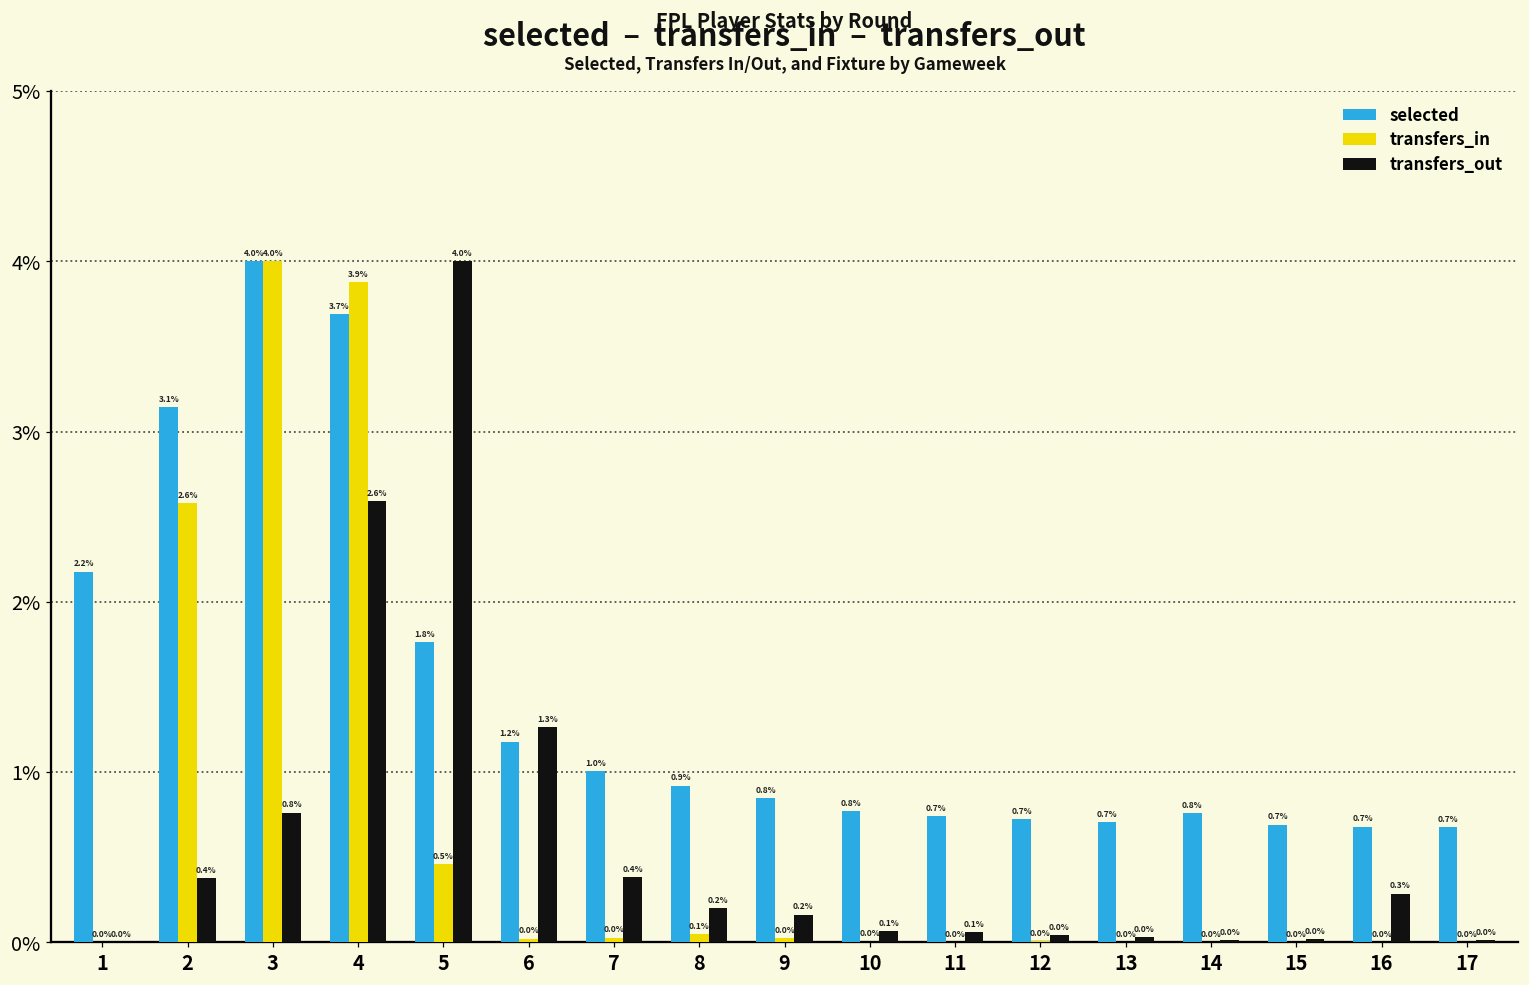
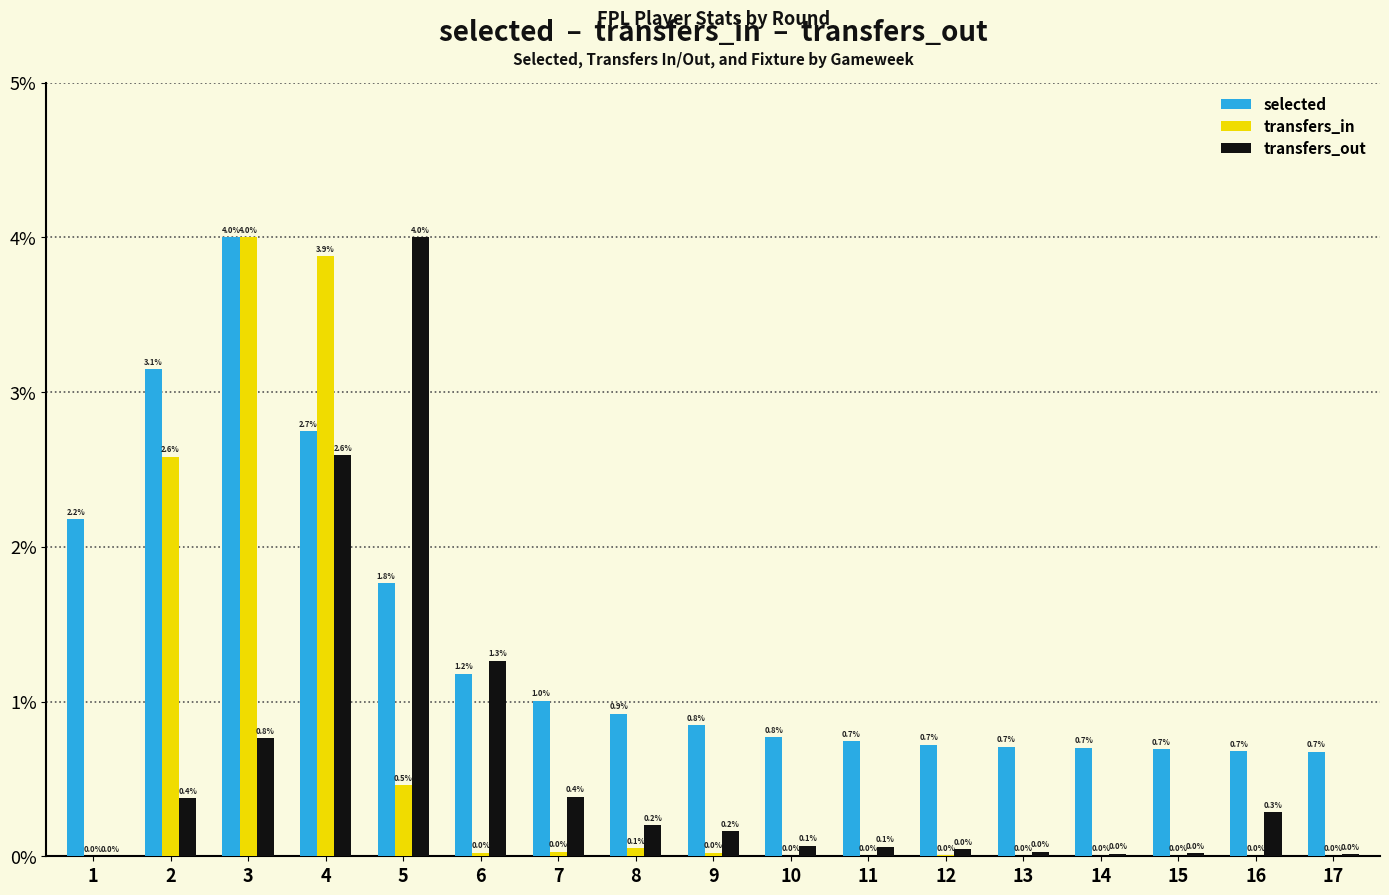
  {
    "selected": {
      "1": "2.2%",
      "2": "3.1%",
      "3": "4.0%",
-     "4": "3.7%",
+     "4": "2.7%",
      "5": "1.8%",
      "6": "1.2%",
      "7": "1.0%",
      "8": "0.9%",
      "9": "0.8%",
      "10": "0.8%",
      "11": "0.7%",
      "12": "0.7%",
      "13": "0.7%",
-     "14": "0.8%",
+     "14": "0.7%",
      "15": "0.7%",
      "16": "0.7%",
      "17": "0.7%"
    },
    "transfers_in": {
      "1": "0.0%",
      "2": "2.6%",
      "3": "4.0%",
      "4": "3.9%",
      "5": "0.5%",
      "6": "0.0%",
      "7": "0.0%",
      "8": "0.1%",
      "9": "0.0%",
      "10": "0.0%",
      "11": "0.0%",
      "12": "0.0%",
      "13": "0.0%",
      "14": "0.0%",
      "15": "0.0%",
      "16": "0.0%",
      "17": "0.0%"
    },
    "transfers_out": {
      "1": "0.0%",
      "2": "0.4%",
      "3": "0.8%",
      "4": "2.6%",
      "5": "4.0%",
      "6": "1.3%",
      "7": "0.4%",
      "8": "0.2%",
      "9": "0.2%",
      "10": "0.1%",
      "11": "0.1%",
      "12": "0.0%",
      "13": "0.0%",
      "14": "0.0%",
      "15": "0.0%",
      "16": "0.3%",
      "17": "0.0%"
    }
  }
